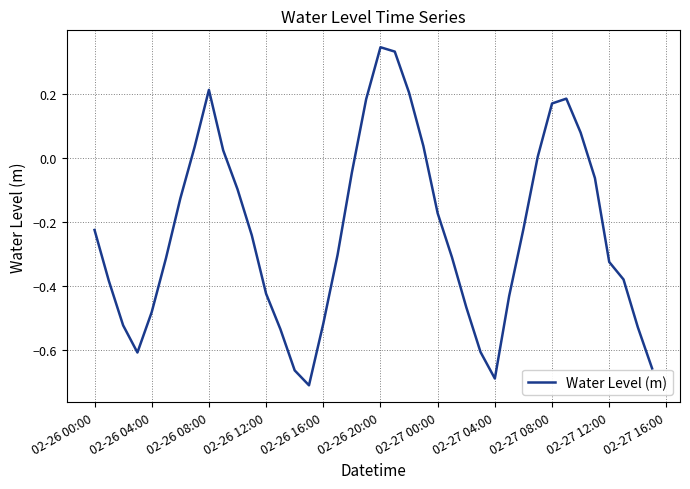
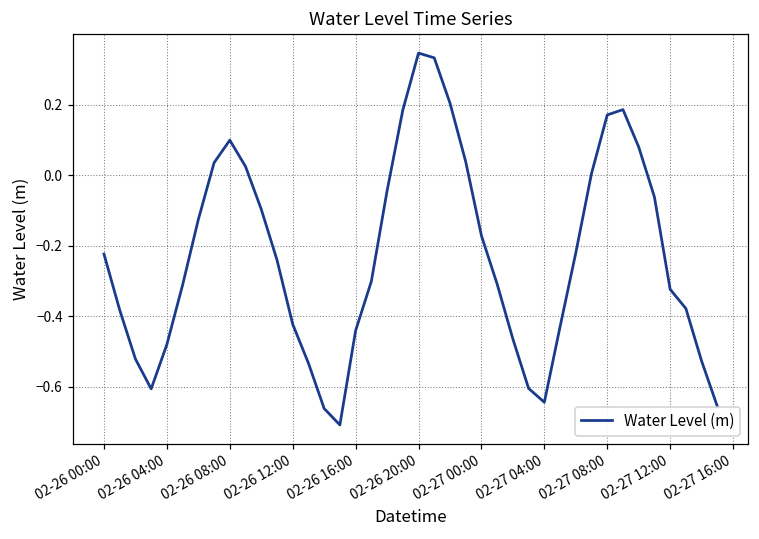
  {
    "02-26 00:00": -0.22,
    "02-26 04:00": -0.48,
-   "02-26 08:00": 0.21,
+   "02-26 08:00": 0.10,
    "02-26 12:00": -0.42,
-   "02-26 16:00": -0.52,
+   "02-26 16:00": -0.44,
    "02-26 20:00": 0.35,
    "02-27 00:00": -0.17,
-   "02-27 04:00": -0.69,
+   "02-27 04:00": -0.64,
    "02-27 08:00": 0.17,
    "02-27 12:00": -0.32
  }
